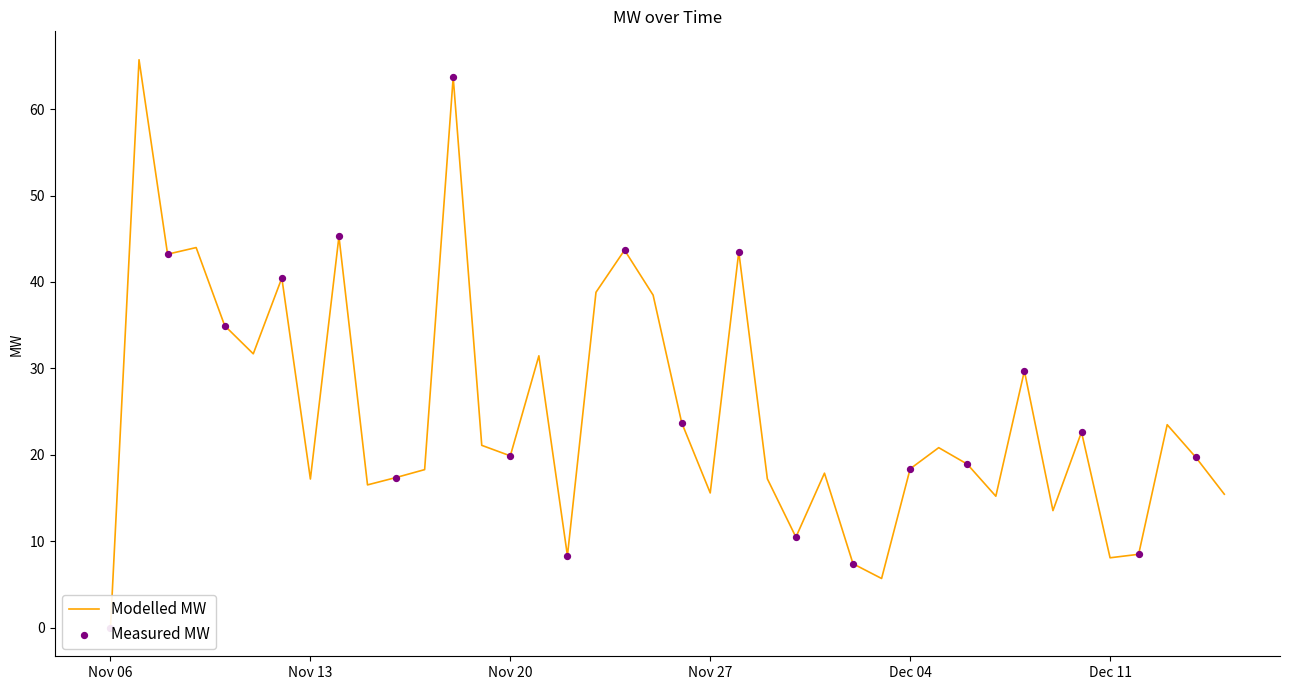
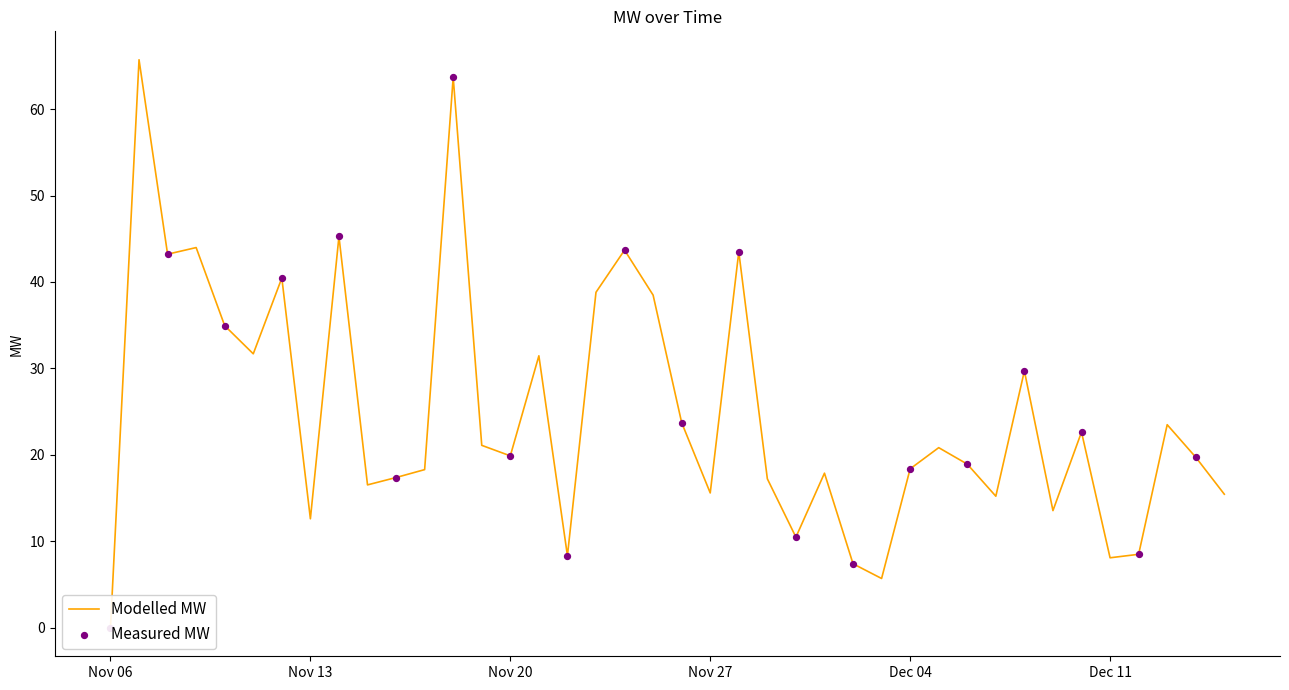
  {
    "Modelled MW": {
-     "Nov 13": 17,
+     "Nov 13": 13,
      "Nov 27": 16,
      "Dec 11": 8
    }
  }
